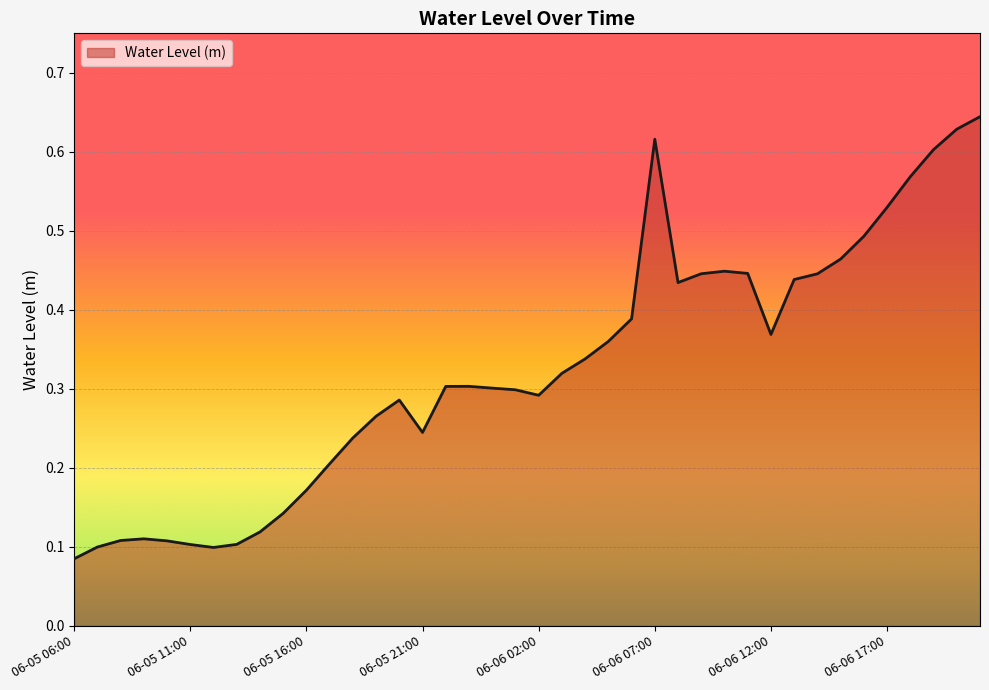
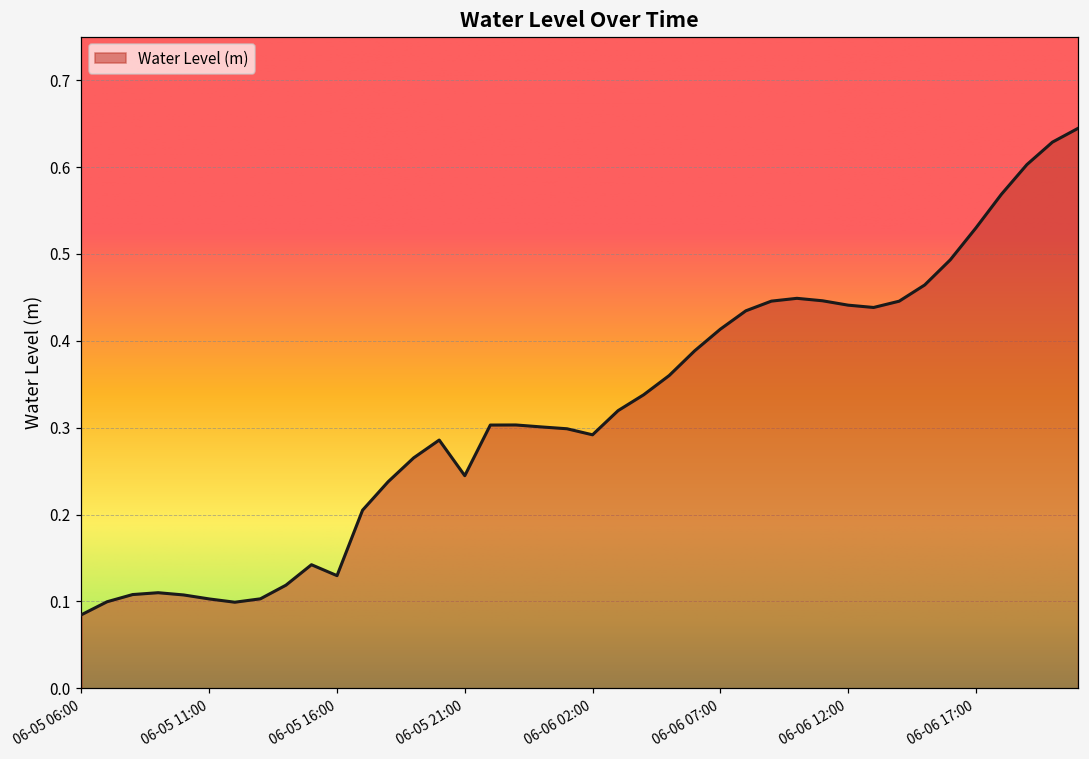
  {
    "06-05 06:00": 0.08,
    "06-05 11:00": 0.10,
-   "06-05 16:00": 0.17,
+   "06-05 16:00": 0.13,
    "06-05 21:00": 0.24,
    "06-06 02:00": 0.29,
-   "06-06 07:00": 0.62,
-   "06-06 12:00": 0.37,
+   "06-06 07:00": 0.41,
+   "06-06 12:00": 0.44,
    "06-06 17:00": 0.53
  }
